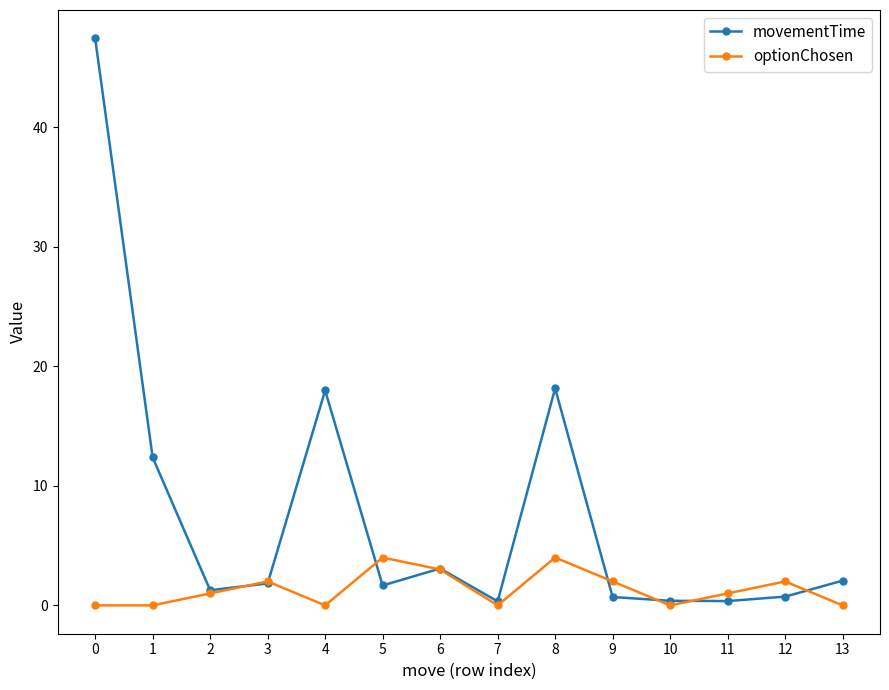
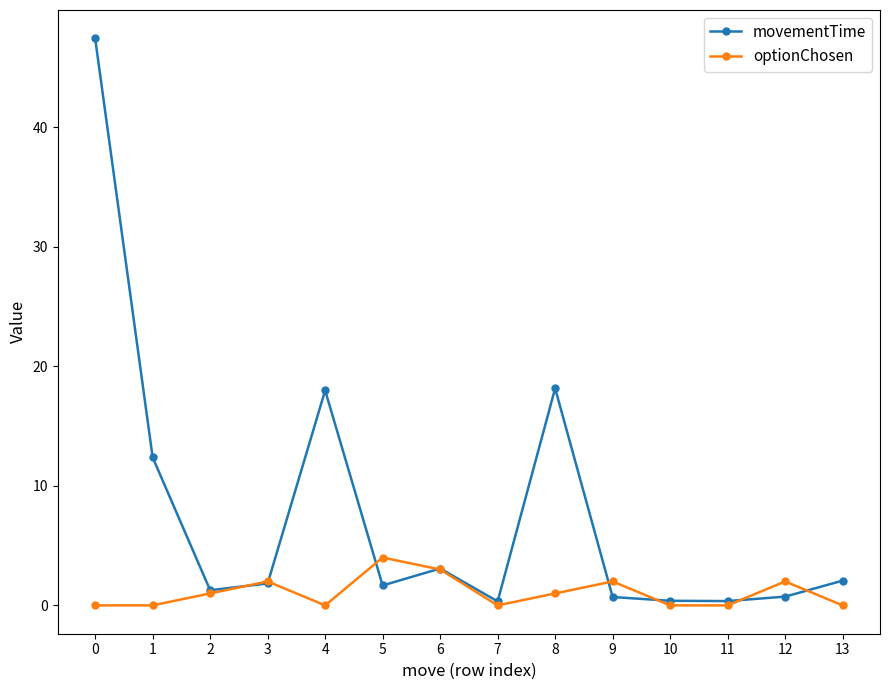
  {
    "movementTime": {
      "0": 47.4,
      "1": 12.4,
      "2": 1.3,
      "4": 18,
      "5": 1.7,
      "7": 0.3,
      "8": 18,
      "9": 0.7,
      "10": 0.4,
      "11": 0.4,
      "12": 0.7,
      "13": 2
    },
    "optionChosen": {
      "0": 0,
      "1": 0,
      "2": 1,
      "4": 0,
      "5": 4,
      "7": 0,
-     "8": 4,
+     "8": 1,
      "9": 2,
      "10": 0,
-     "11": 1,
+     "11": 0,
      "12": 2,
      "13": 0
    }
  }
